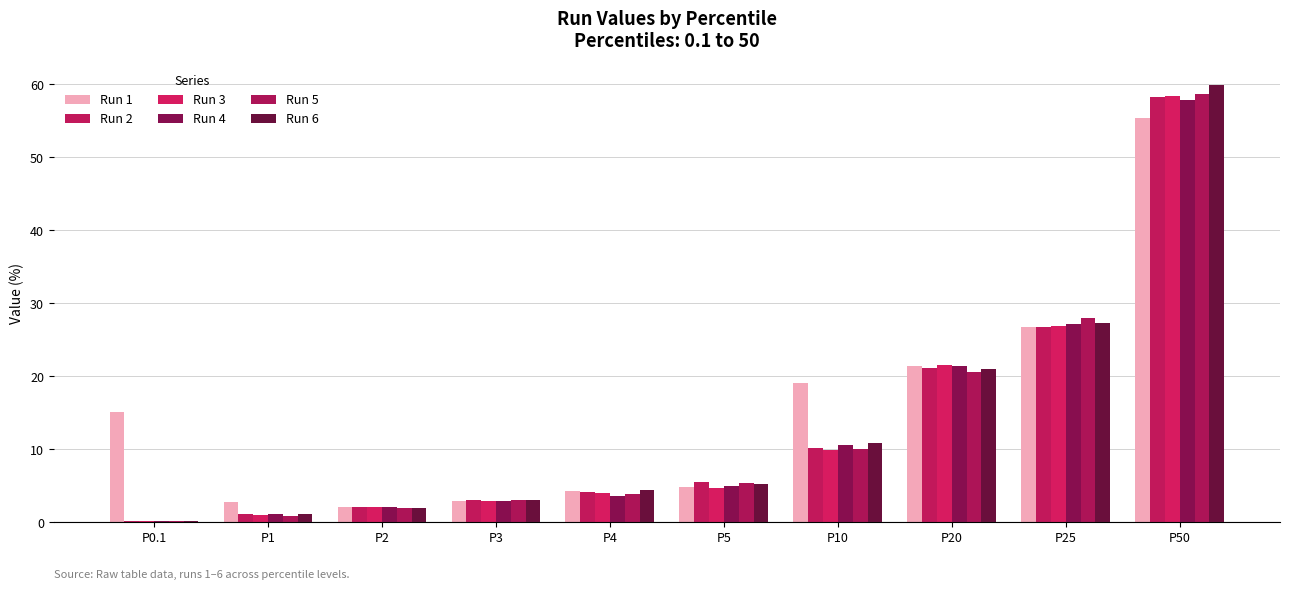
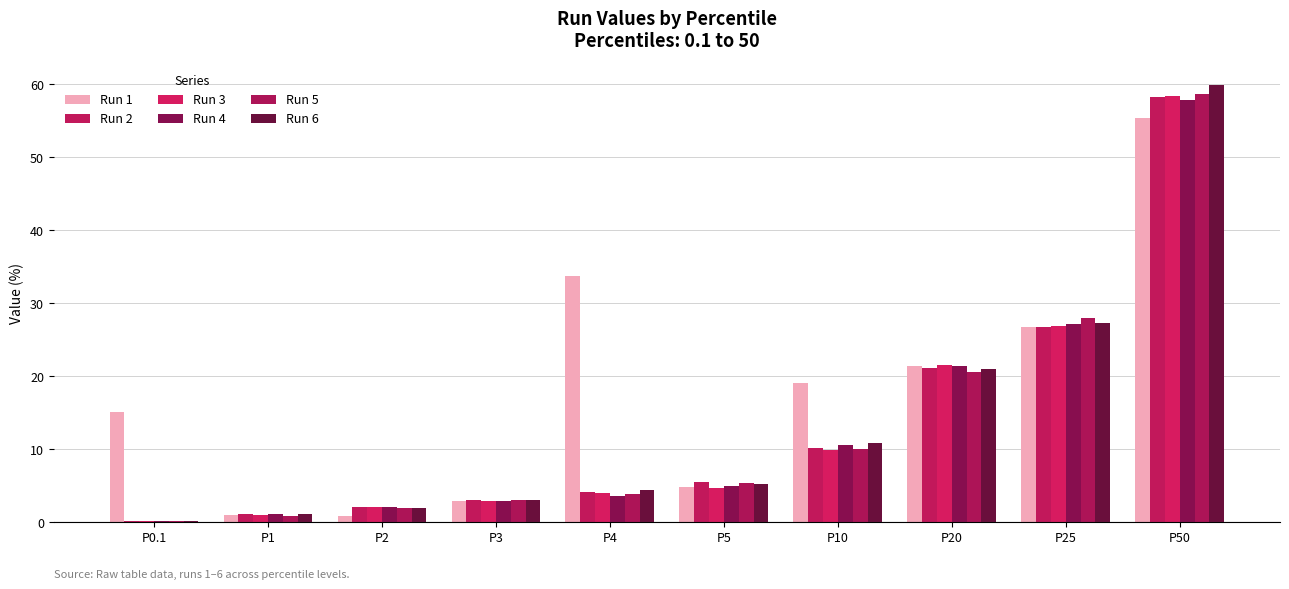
  {
    "Run 1": {
      "P0.1": 15,
-     "P1": 3,
-     "P2": 2,
+     "P1": 1,
+     "P2": 1,
      "P3": 3,
-     "P4": 4,
+     "P4": 34,
      "P5": 5,
      "P10": 19,
      "P20": 21,
      "P25": 27,
      "P50": 55
    }
  }
